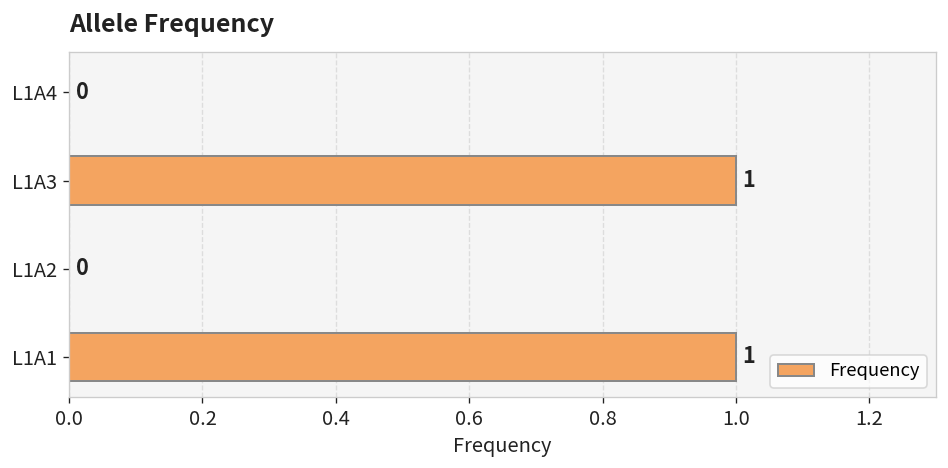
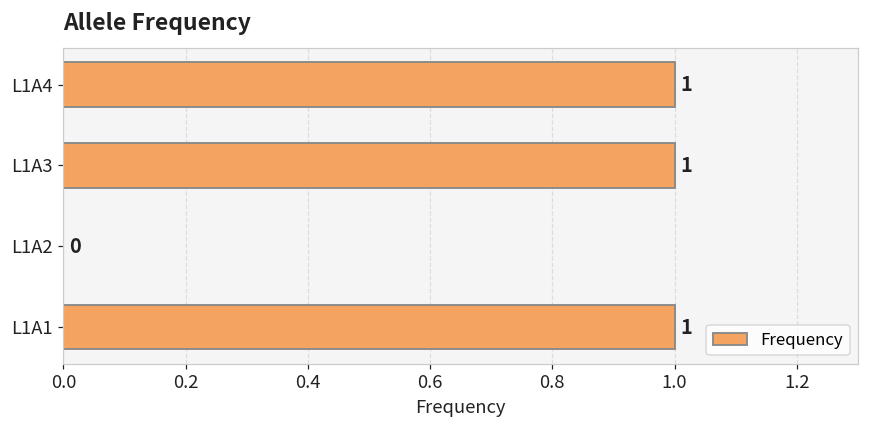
  {
-   "L1A4": 0,
+   "L1A4": 1,
    "L1A3": 1,
    "L1A2": 0,
    "L1A1": 1
  }
